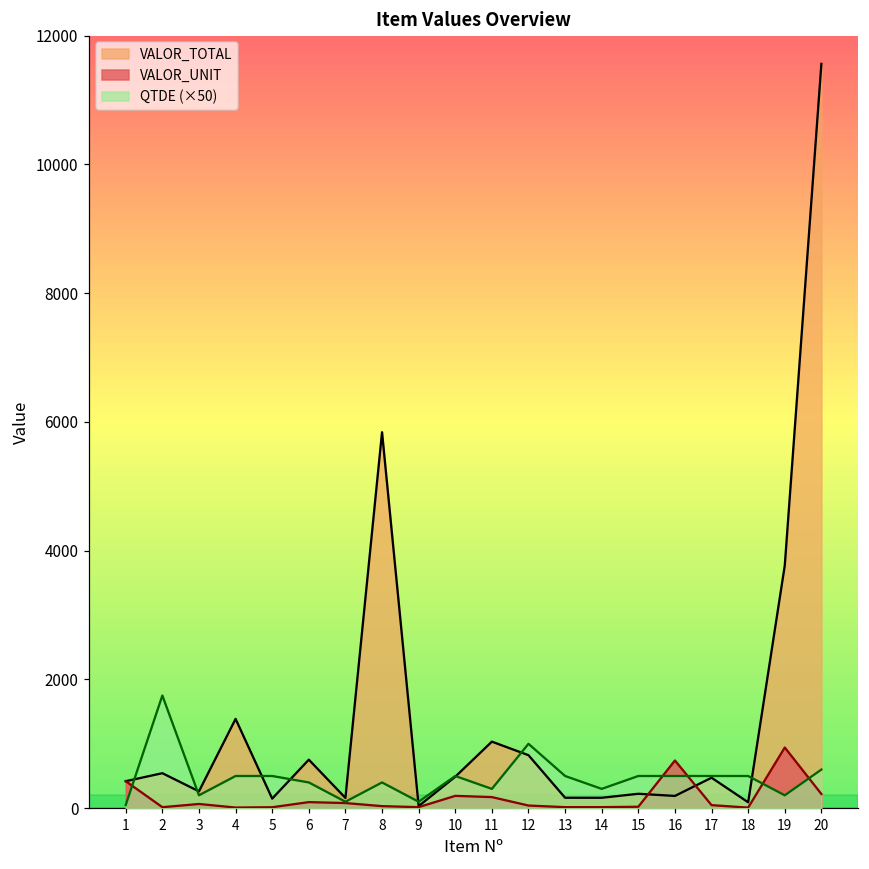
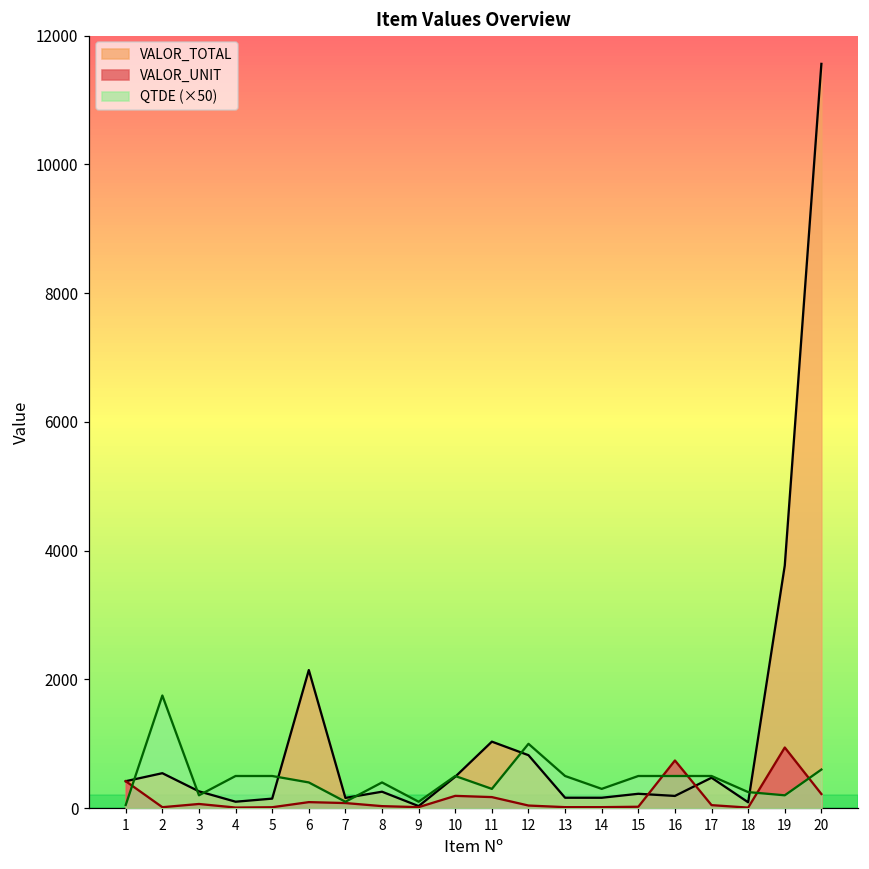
  {
    "VALOR_TOTAL": {
      "2": 500,
      "3": 300,
-     "4": 1400,
+     "4": 100,
      "5": 100,
-     "6": 800,
+     "6": 2100,
      "7": 200,
-     "8": 5800,
+     "8": 300,
      "11": 1000,
      "12": 800,
      "13": 200,
      "14": 200,
      "15": 200,
      "16": 200,
      "18": 100,
      "19": 3800,
      "20": 11600
    },
    "VALOR_UNIT": {
      "2": 0,
      "3": 100,
      "4": 0,
      "5": 0,
      "6": 100,
      "8": 0,
      "10": 200,
      "11": 200,
      "12": 0,
      "13": 0,
      "14": 0,
      "15": 0,
      "16": 700,
      "17": 0,
      "18": 0,
      "19": 900,
      "20": 200
    },
    "QTDE (×50)": {
      "1": 100,
      "2": 1800,
      "3": 200,
      "4": 500,
      "5": 500,
      "6": 400,
      "8": 400,
      "9": 100,
      "11": 300,
      "12": 1000,
      "13": 500,
      "14": 300,
      "15": 500,
      "16": 500,
-     "18": 500,
+     "18": 300,
      "19": 200,
      "20": 600
    }
  }
